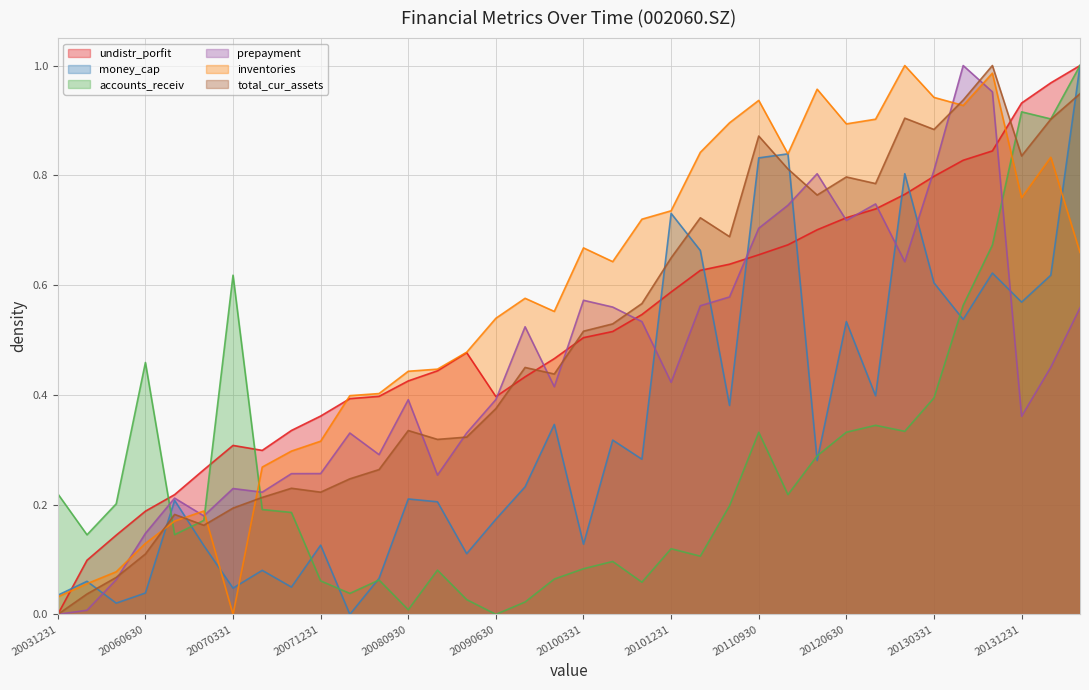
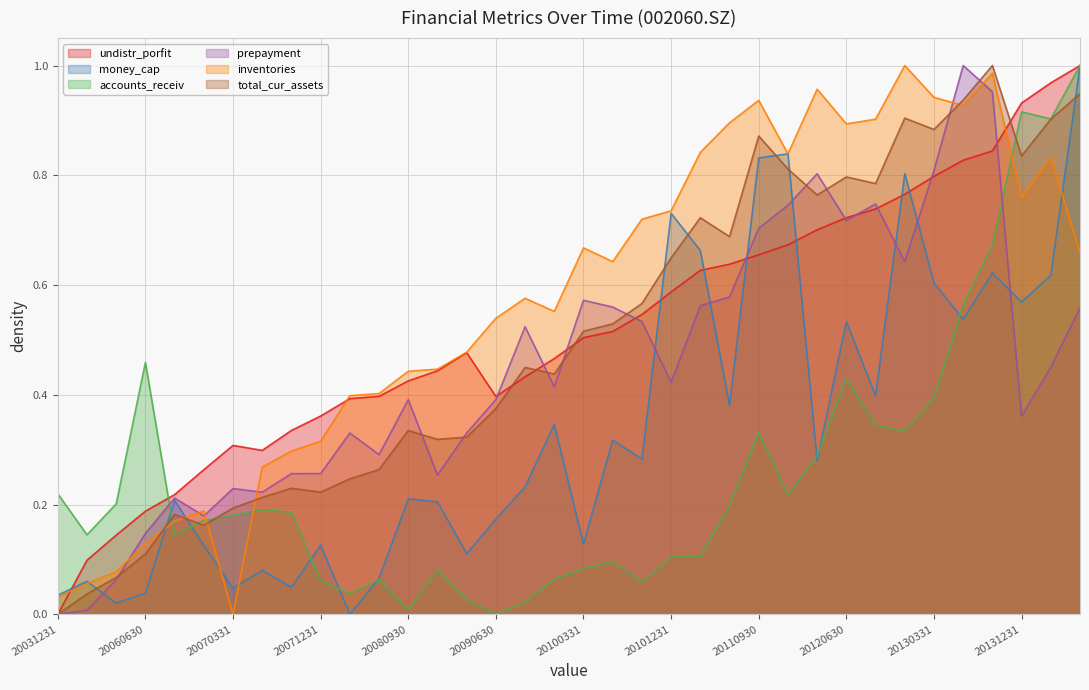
  {
    "accounts_receiv": {
      "20031231": 0.22,
      "20060630": 0.46,
-     "20070331": 0.62,
+     "20070331": 0.18,
      "20071231": 0.06,
      "20080930": 0.01,
      "20090630": 0.00,
      "20100331": 0.08,
-     "20101231": 0.12,
+     "20101231": 0.10,
      "20110930": 0.33,
-     "20120630": 0.33,
+     "20120630": 0.43,
      "20130331": 0.39,
      "20131231": 0.92
    }
  }
